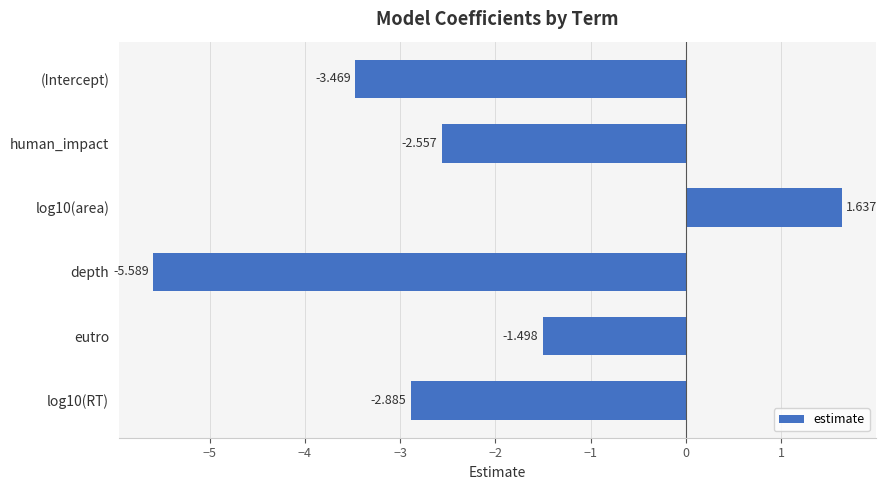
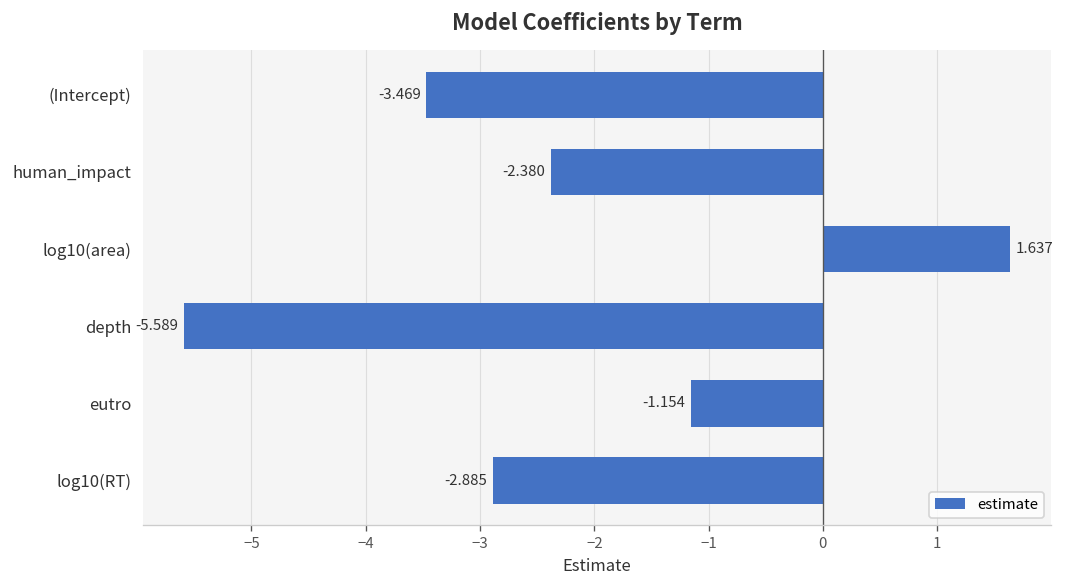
  {
    "(Intercept)": -3.469,
-   "human_impact": -2.557,
+   "human_impact": -2.380,
    "log10(area)": 1.637,
    "depth": -5.589,
-   "eutro": -1.498,
+   "eutro": -1.154,
    "log10(RT)": -2.885
  }
